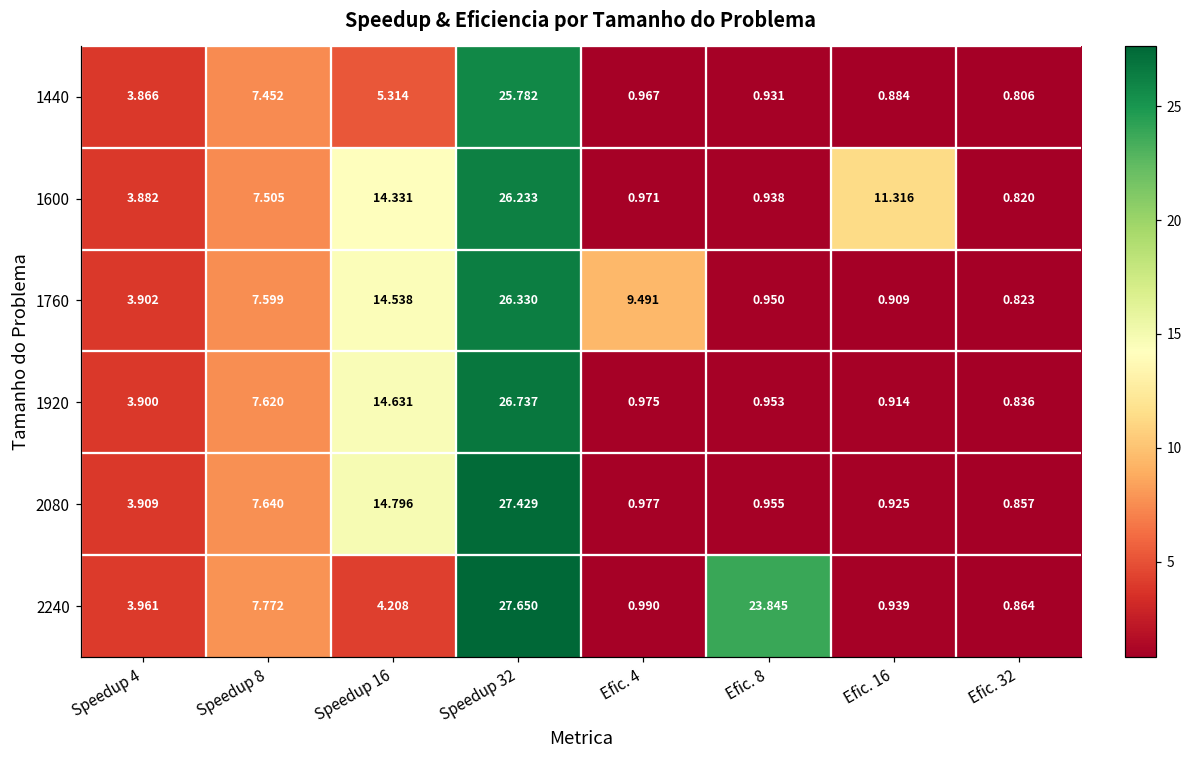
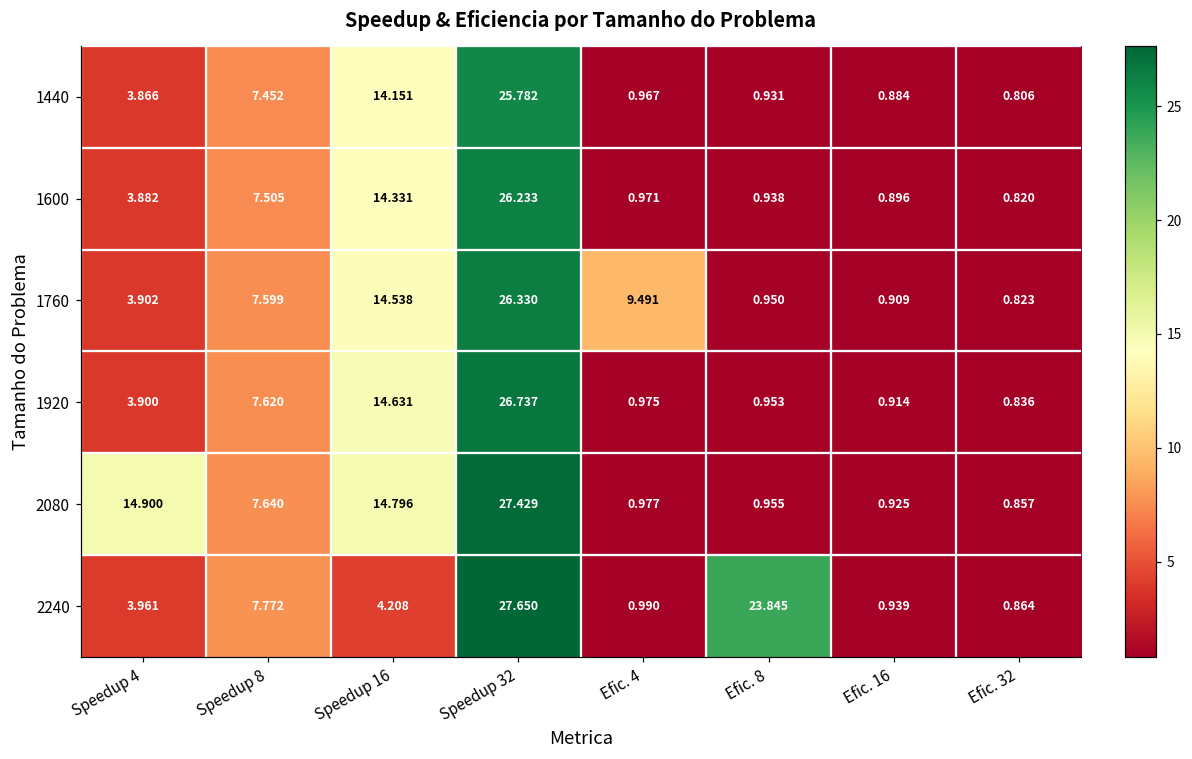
  {
    "1440": {
      "Speedup 4": 3.866,
      "Speedup 8": 7.452,
-     "Speedup 16": 5.314,
+     "Speedup 16": 14.151,
      "Speedup 32": 25.782,
      "Efic. 4": 0.967,
      "Efic. 8": 0.931,
      "Efic. 16": 0.884,
      "Efic. 32": 0.806
    },
    "1600": {
      "Speedup 4": 3.882,
      "Speedup 8": 7.505,
      "Speedup 16": 14.331,
      "Speedup 32": 26.233,
      "Efic. 4": 0.971,
      "Efic. 8": 0.938,
-     "Efic. 16": 11.316,
+     "Efic. 16": 0.896,
      "Efic. 32": 0.820
    },
    "1760": {
      "Speedup 4": 3.902,
      "Speedup 8": 7.599,
      "Speedup 16": 14.538,
      "Speedup 32": 26.330,
      "Efic. 4": 9.491,
      "Efic. 8": 0.950,
      "Efic. 16": 0.909,
      "Efic. 32": 0.823
    },
    "1920": {
      "Speedup 4": 3.900,
      "Speedup 8": 7.620,
      "Speedup 16": 14.631,
      "Speedup 32": 26.737,
      "Efic. 4": 0.975,
      "Efic. 8": 0.953,
      "Efic. 16": 0.914,
      "Efic. 32": 0.836
    },
    "2080": {
-     "Speedup 4": 3.909,
+     "Speedup 4": 14.900,
      "Speedup 8": 7.640,
      "Speedup 16": 14.796,
      "Speedup 32": 27.429,
      "Efic. 4": 0.977,
      "Efic. 8": 0.955,
      "Efic. 16": 0.925,
      "Efic. 32": 0.857
    },
    "2240": {
      "Speedup 4": 3.961,
      "Speedup 8": 7.772,
      "Speedup 16": 4.208,
      "Speedup 32": 27.650,
      "Efic. 4": 0.990,
      "Efic. 8": 23.845,
      "Efic. 16": 0.939,
      "Efic. 32": 0.864
    }
  }
